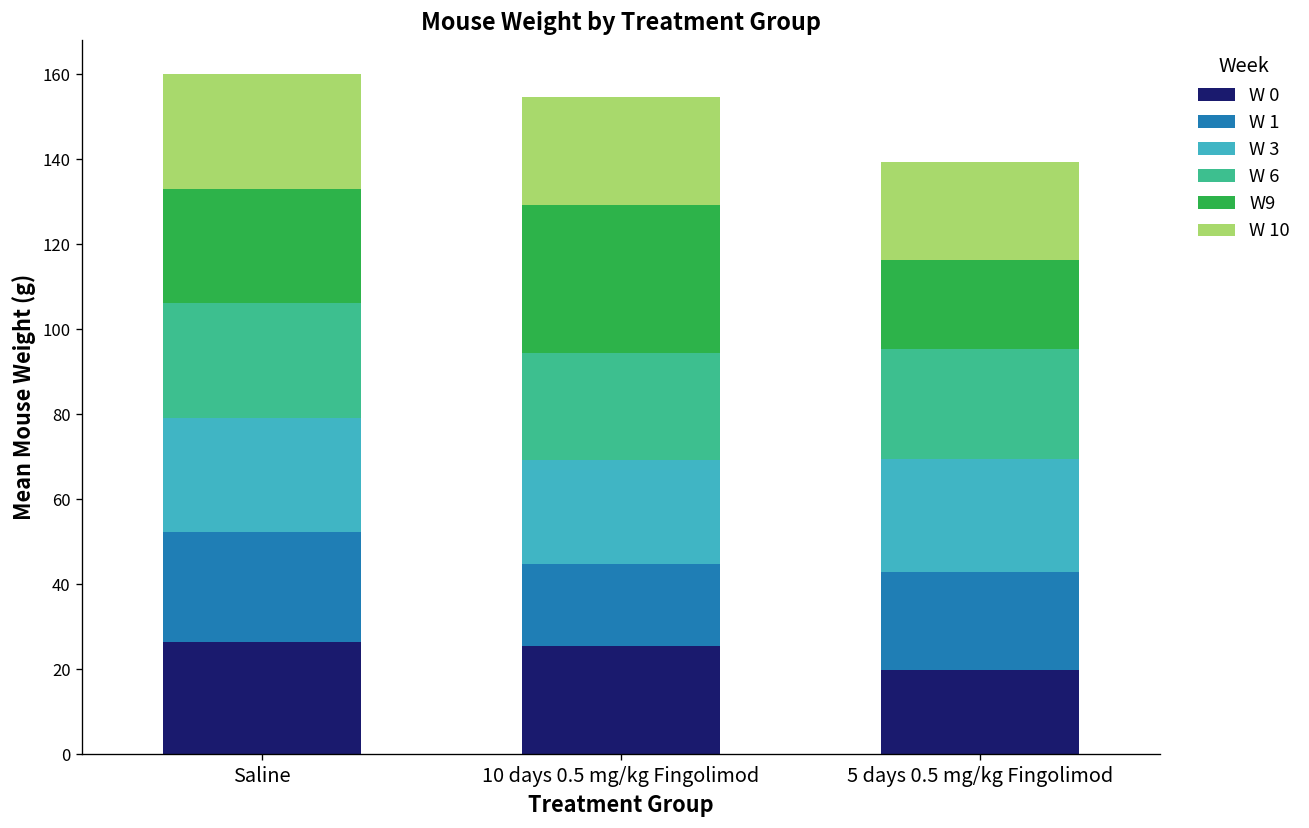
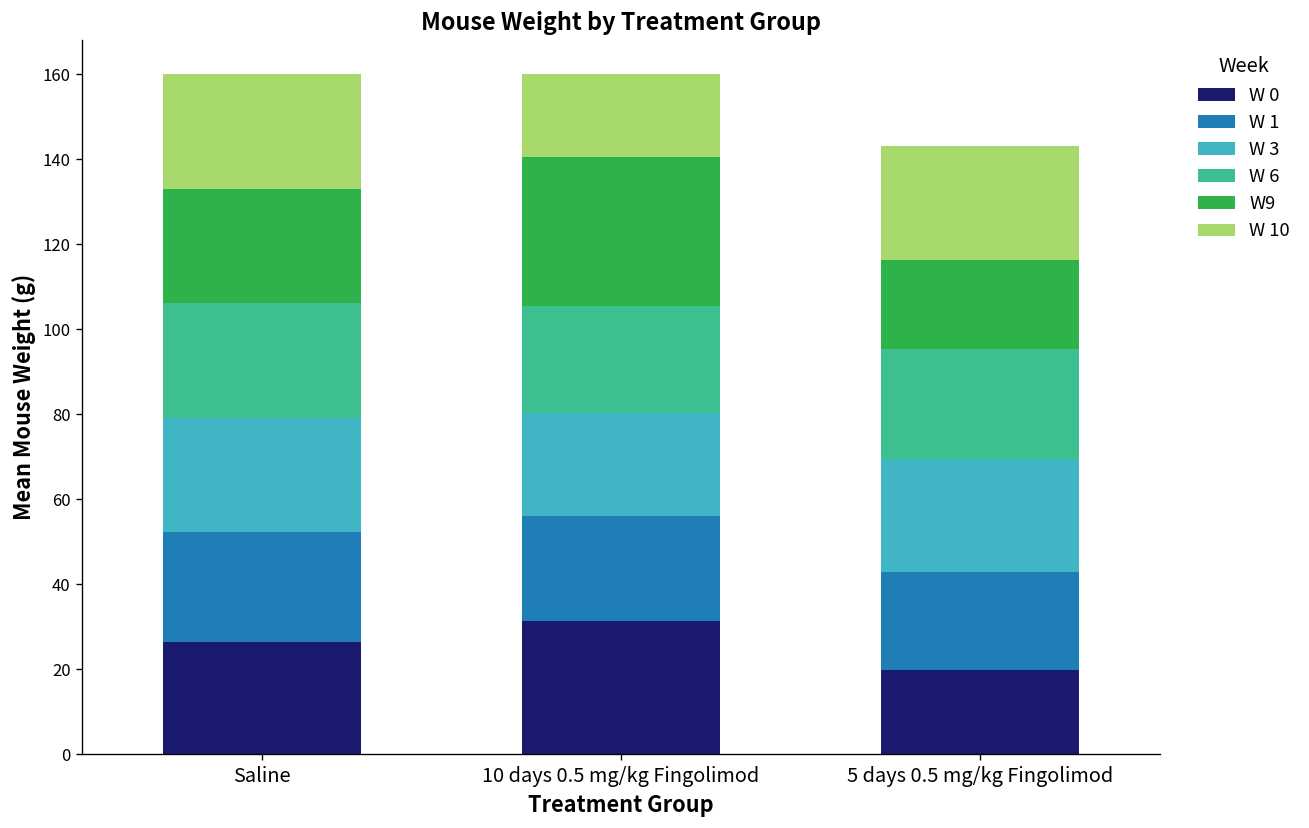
  {
    "W 0": {
      "Saline": 27,
-     "10 days 0.5 mg/kg Fingolimod": 26,
+     "10 days 0.5 mg/kg Fingolimod": 31,
      "5 days 0.5 mg/kg Fingolimod": 20
    },
    "W 1": {
      "Saline": 26,
-     "10 days 0.5 mg/kg Fingolimod": 19,
+     "10 days 0.5 mg/kg Fingolimod": 25,
      "5 days 0.5 mg/kg Fingolimod": 23
    },
    "W9": {
      "Saline": 27,
      "10 days 0.5 mg/kg Fingolimod": 35,
      "5 days 0.5 mg/kg Fingolimod": 21
    },
    "W 10": {
      "Saline": 27,
-     "10 days 0.5 mg/kg Fingolimod": 25,
-     "5 days 0.5 mg/kg Fingolimod": 23
+     "10 days 0.5 mg/kg Fingolimod": 20,
+     "5 days 0.5 mg/kg Fingolimod": 27
    }
  }
